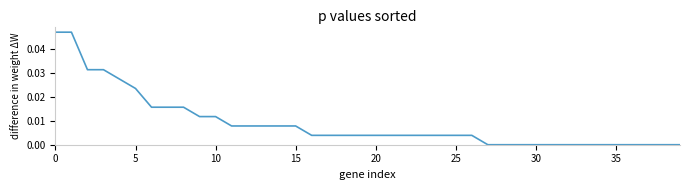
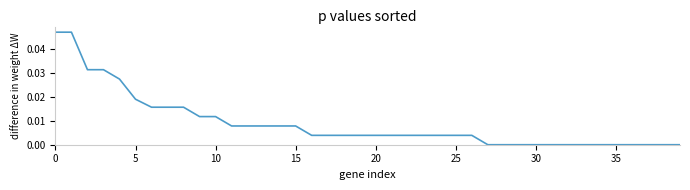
  {
    "0": 0.047,
-   "5": 0.023,
+   "5": 0.019,
    "10": 0.012,
    "15": 0.008,
    "20": 0.004,
    "25": 0.004,
    "30": 0.000,
    "35": 0.000
  }
